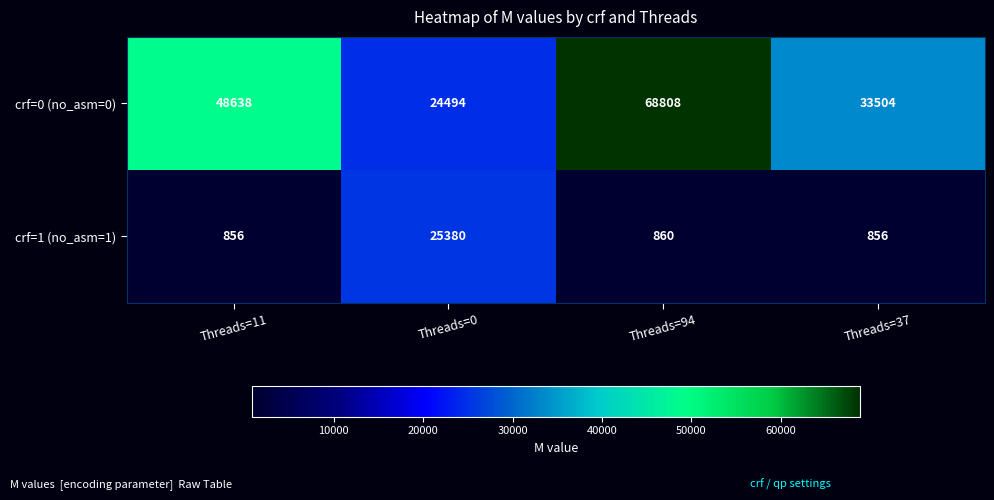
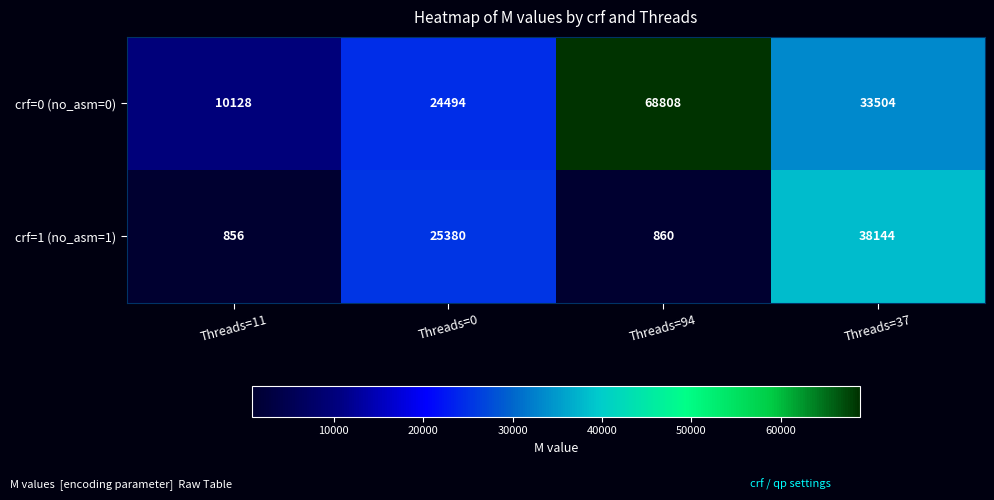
  {
    "crf=0 (no_asm=0)": {
-     "Threads=11": 48638,
+     "Threads=11": 10128,
      "Threads=0": 24494,
      "Threads=94": 68808,
      "Threads=37": 33504
    },
    "crf=1 (no_asm=1)": {
      "Threads=11": 856,
      "Threads=0": 25380,
      "Threads=94": 860,
-     "Threads=37": 856
+     "Threads=37": 38144
    }
  }
